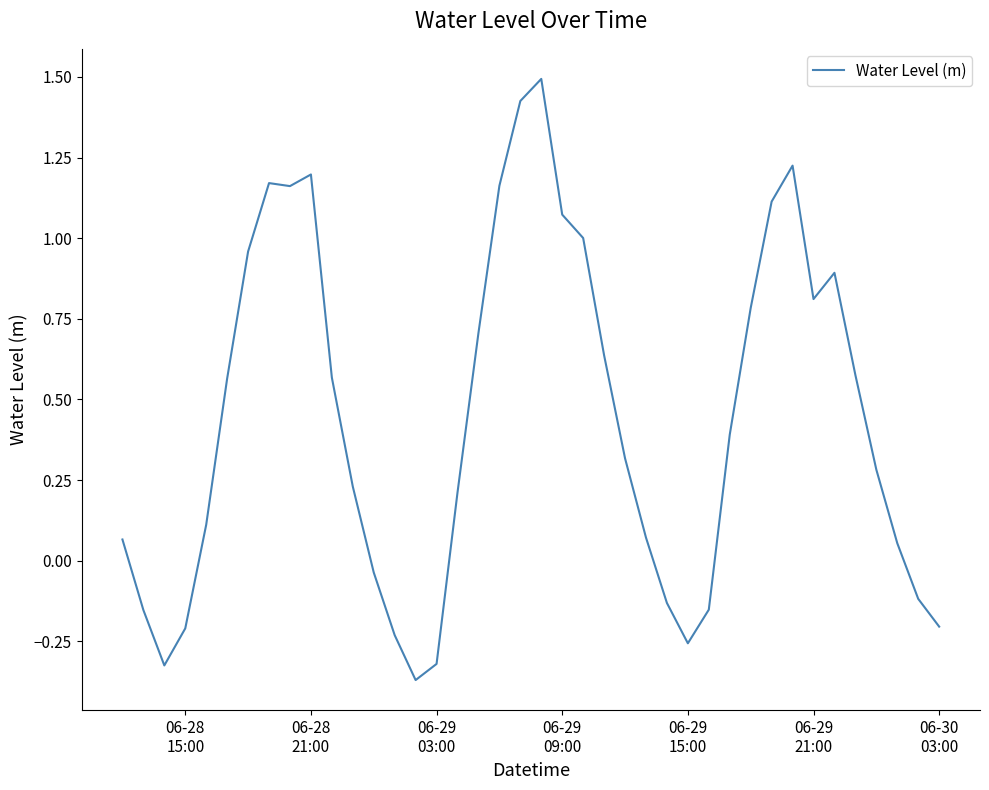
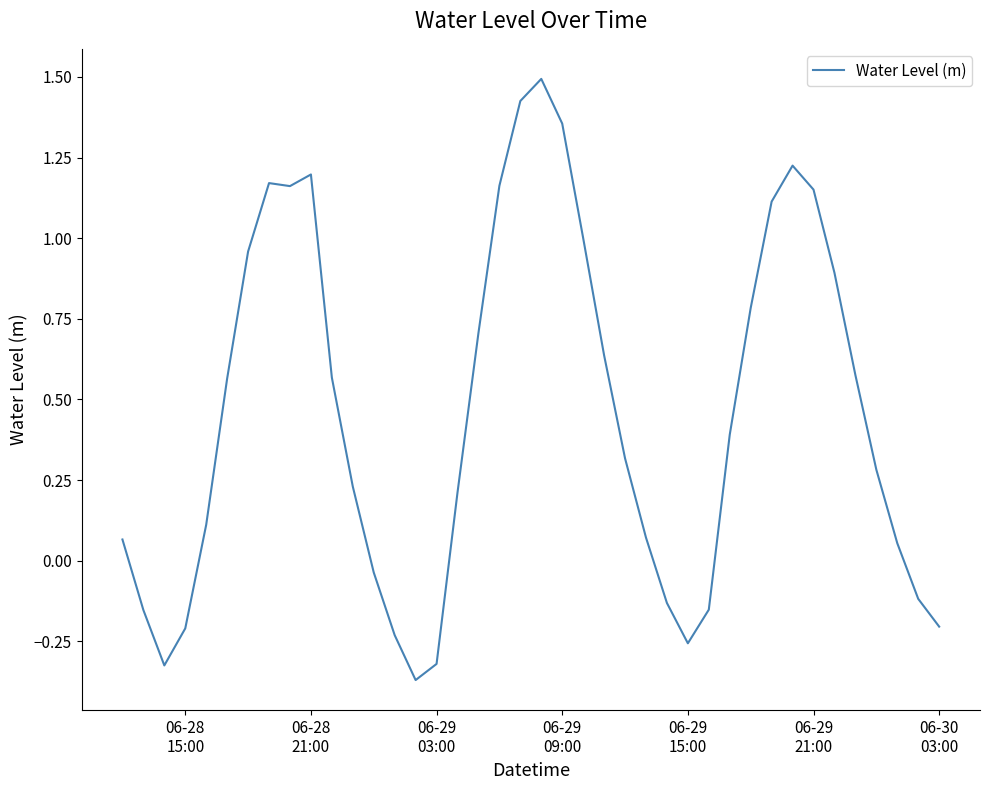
  {
    "06-28 15:00": -0.21,
    "06-28 21:00": 1.20,
    "06-29 03:00": -0.32,
-   "06-29 09:00": 1.07,
+   "06-29 09:00": 1.36,
    "06-29 15:00": -0.26,
-   "06-29 21:00": 0.81,
+   "06-29 21:00": 1.15,
    "06-30 03:00": -0.20
  }
